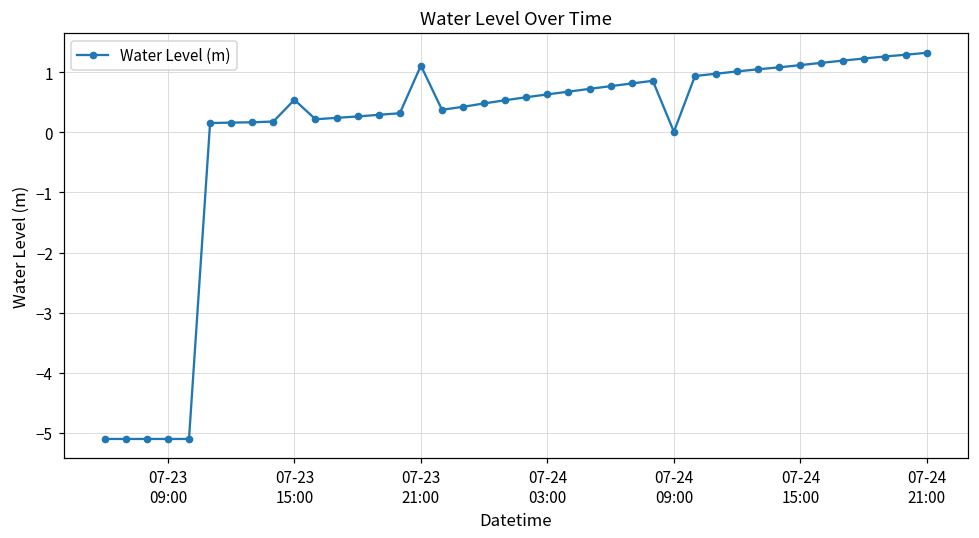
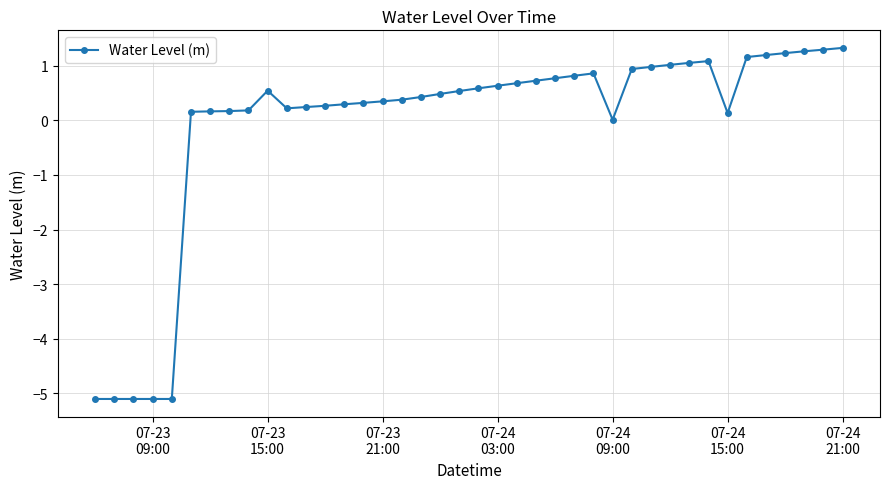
  {
    "07-23 09:00": -5.1,
    "07-23 15:00": 0.5,
-   "07-23 21:00": 1.1,
+   "07-23 21:00": 0.3,
    "07-24 03:00": 0.6,
    "07-24 09:00": 0.0,
-   "07-24 15:00": 1.1,
+   "07-24 15:00": 0.1,
    "07-24 21:00": 1.3
  }
